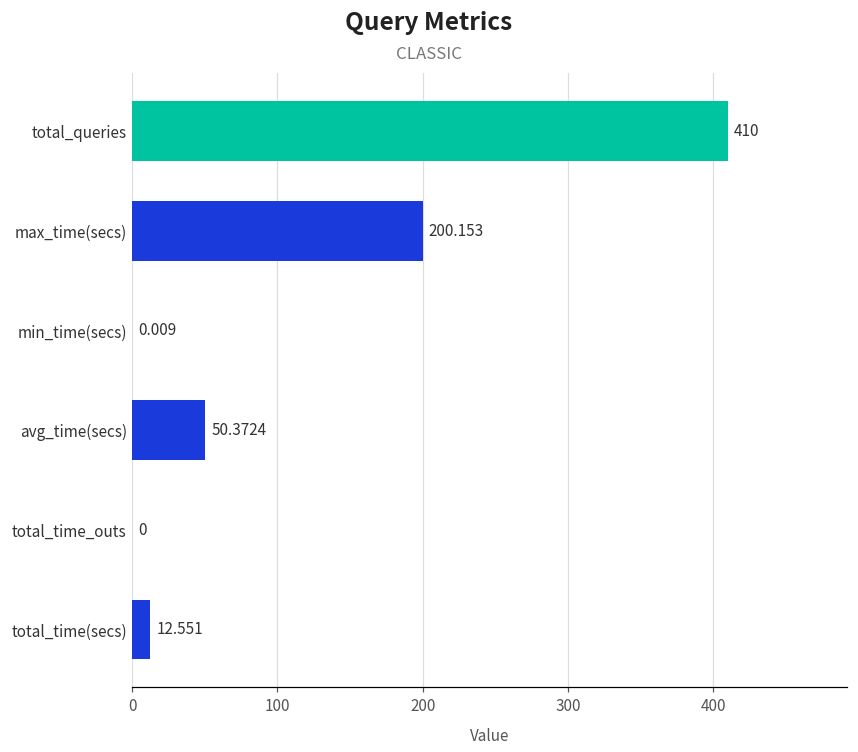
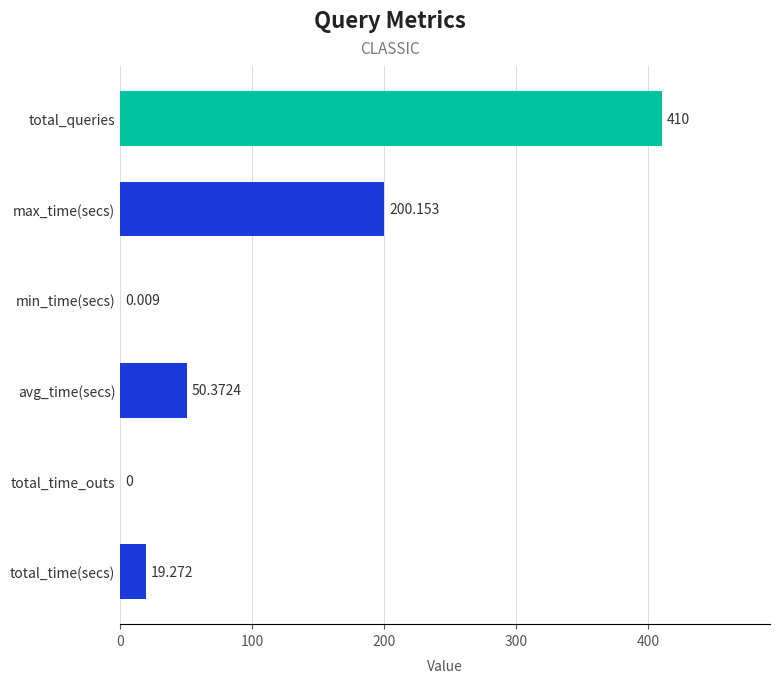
  {
    "total_queries": 410,
    "max_time(secs)": 200.153,
    "min_time(secs)": 0.009,
    "avg_time(secs)": 50.3724,
    "total_time_outs": 0,
-   "total_time(secs)": 12.551
+   "total_time(secs)": 19.272
  }
